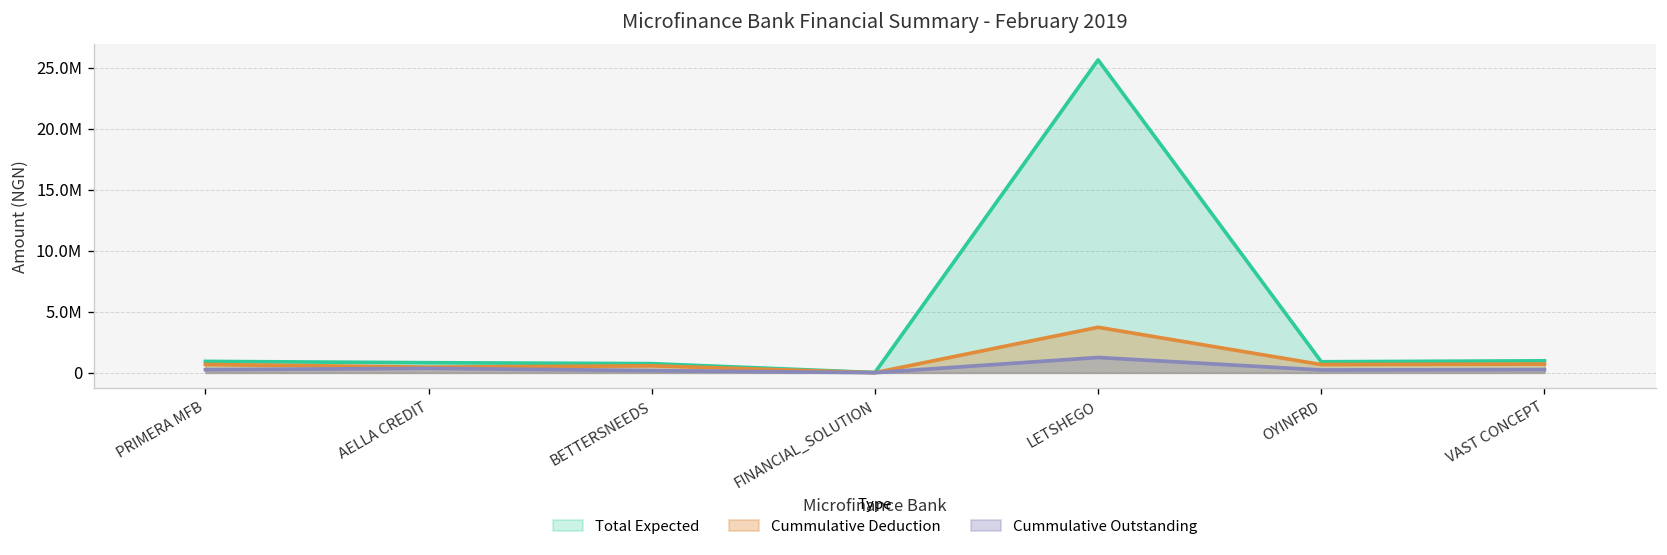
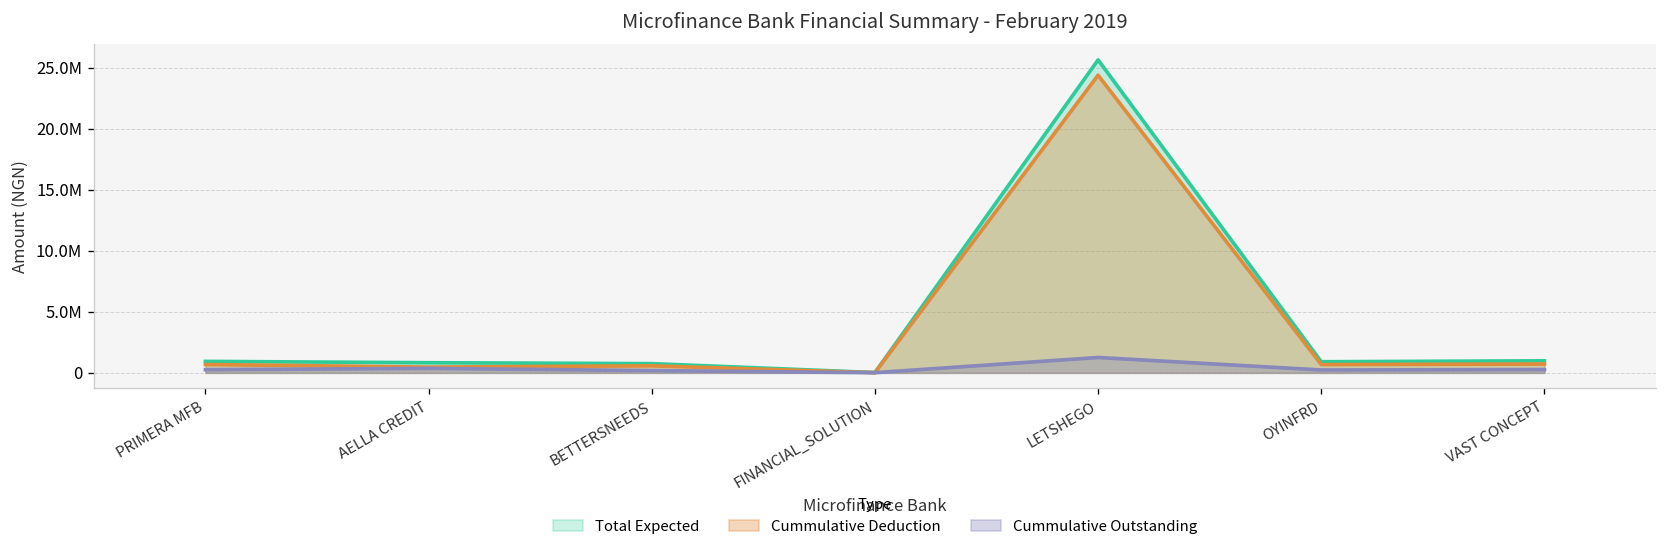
  {
    "Cummulative Deduction": {
      "PRIMERA MFB": 700000,
-     "LETSHEGO": 3700000,
+     "LETSHEGO": 24400000,
      "VAST CONCEPT": 700000
    }
  }
